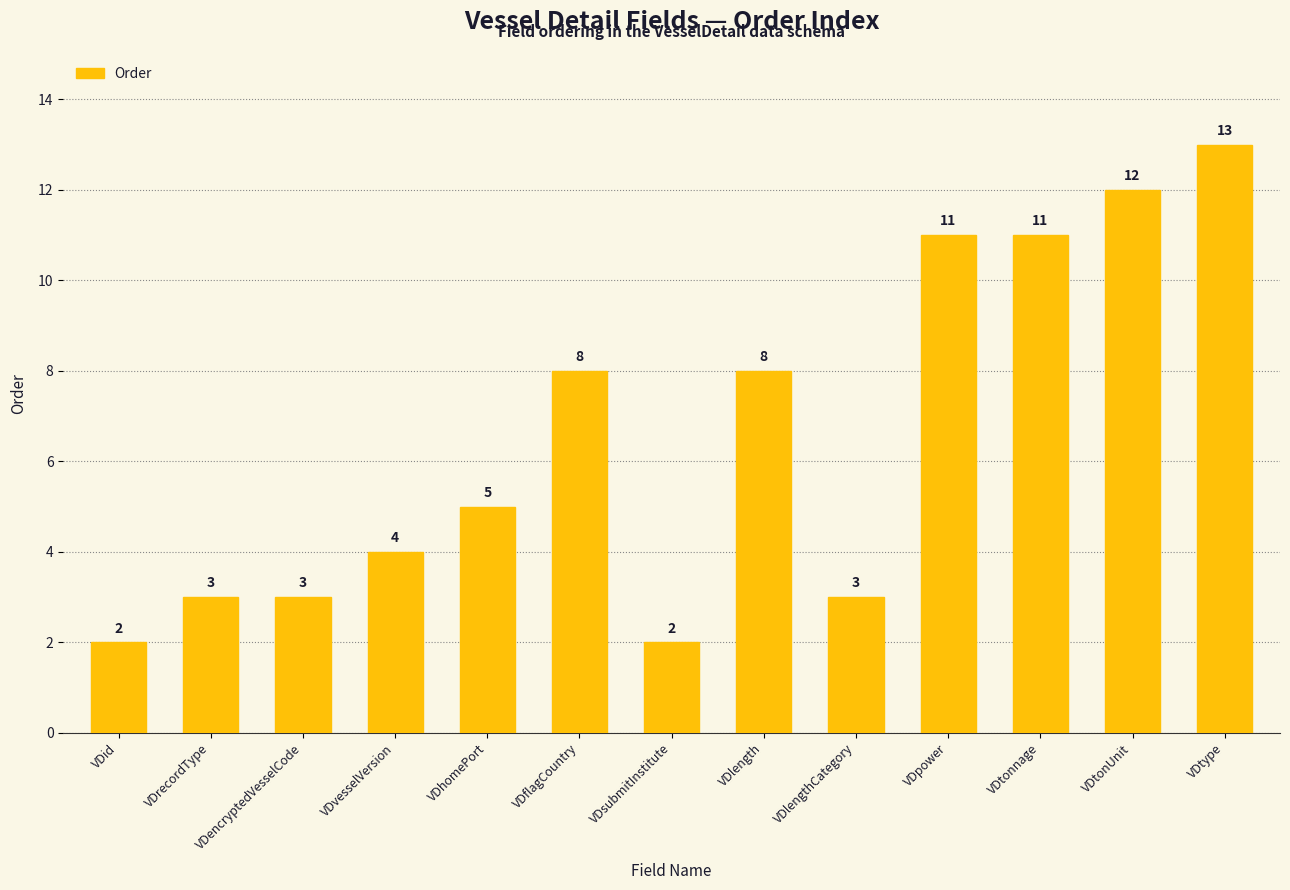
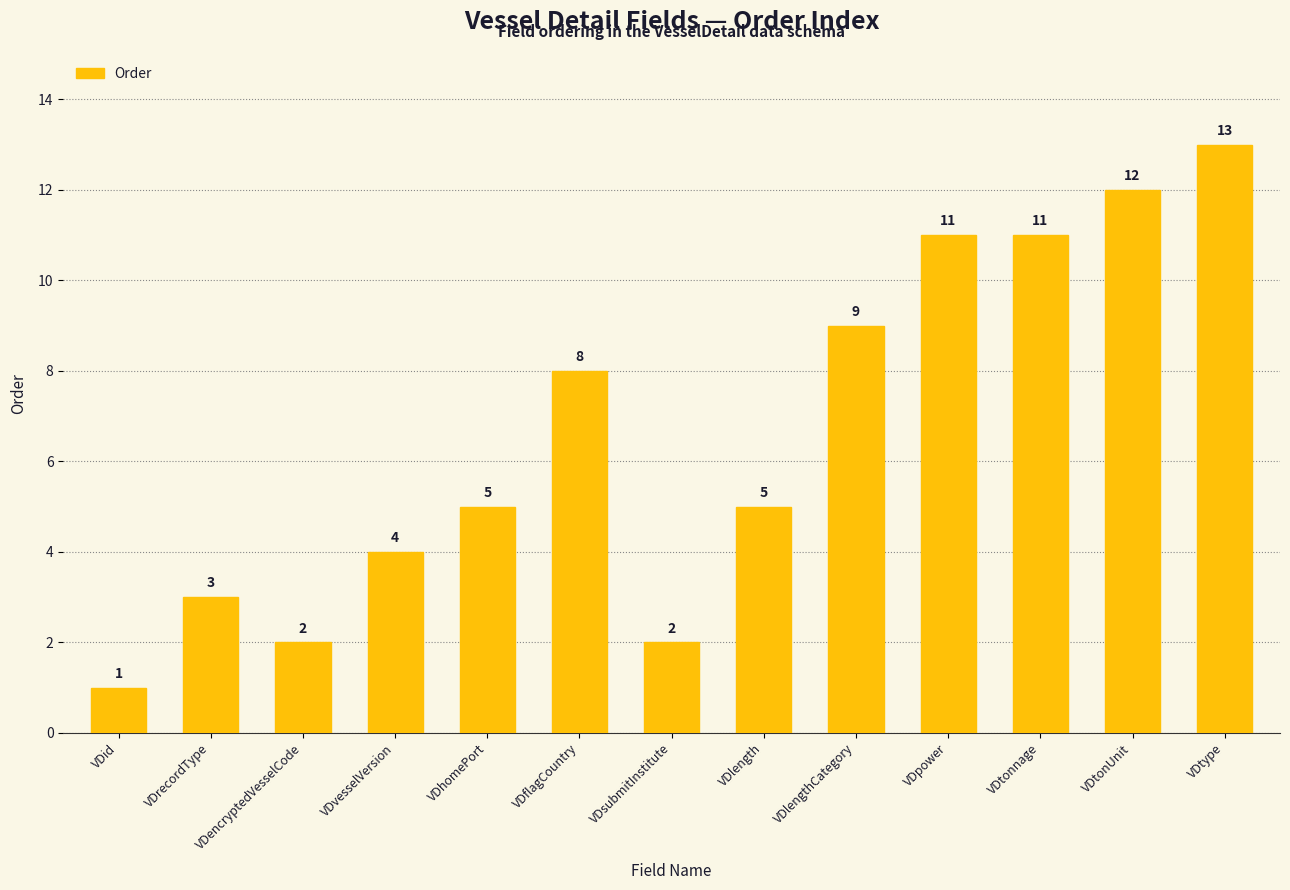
  {
-   "VDid": 2,
+   "VDid": 1,
    "VDrecordType": 3,
-   "VDencryptedVesselCode": 3,
+   "VDencryptedVesselCode": 2,
    "VDvesselVersion": 4,
    "VDhomePort": 5,
    "VDflagCountry": 8,
    "VDsubmitInstitute": 2,
-   "VDlength": 8,
-   "VDlengthCategory": 3,
+   "VDlength": 5,
+   "VDlengthCategory": 9,
    "VDpower": 11,
    "VDtonnage": 11,
    "VDtonUnit": 12,
    "VDtype": 13
  }
